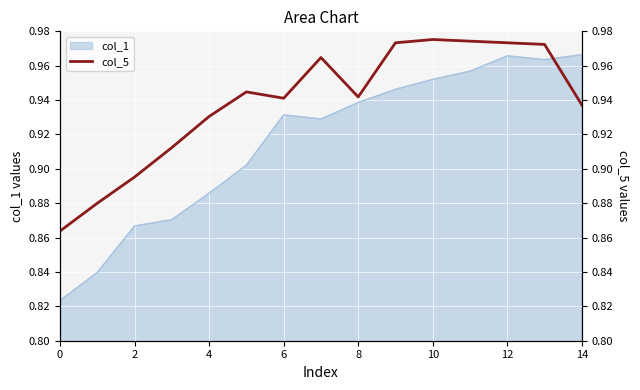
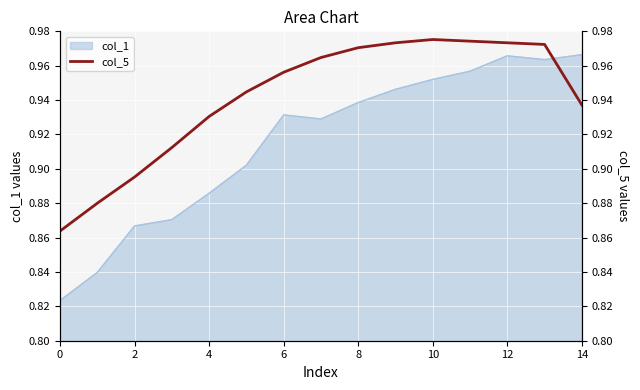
  {
    "col_1": {
      "0": 0.823,
      "2": 0.867,
      "4": 0.886,
      "6": 0.931,
      "8": 0.939,
      "10": 0.952,
      "12": 0.966,
      "14": 0.966
    },
    "col_5": {
      "0": 0.864,
      "2": 0.895,
      "4": 0.930,
-     "6": 0.941,
-     "8": 0.942,
+     "6": 0.956,
+     "8": 0.970,
      "10": 0.975,
      "12": 0.973,
      "14": 0.937
    }
  }
